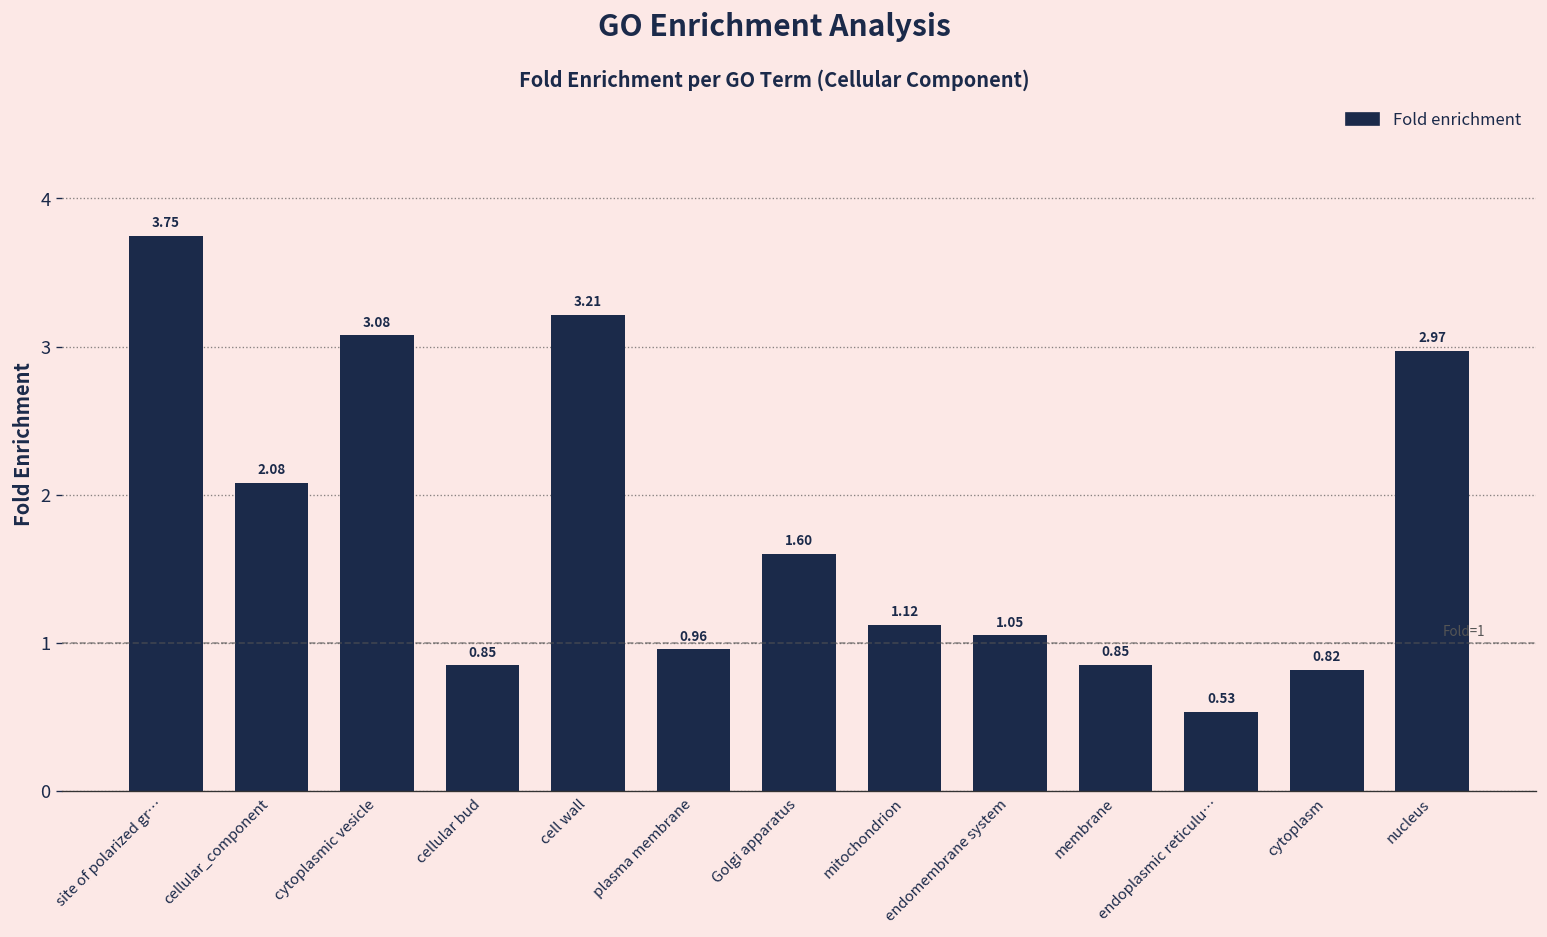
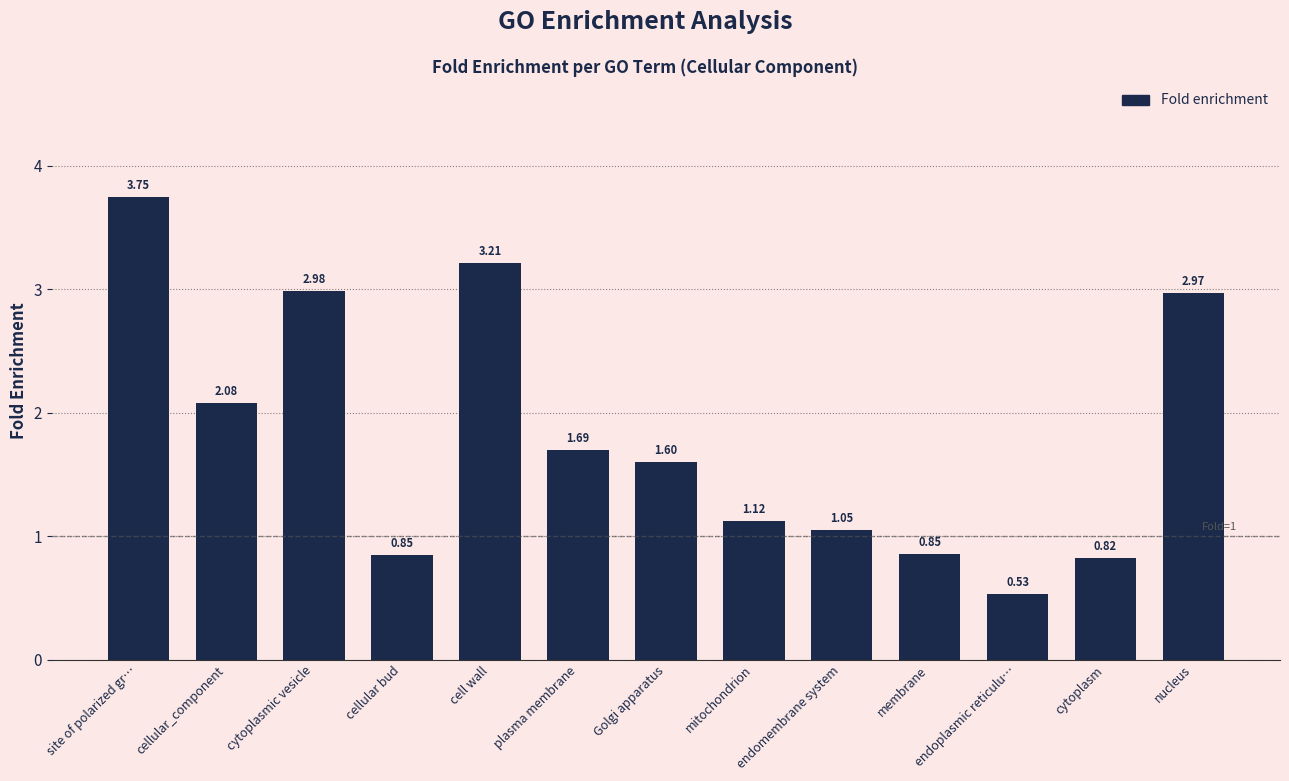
  {
    "site of polarized gr…": 3.75,
    "cellular_component": 2.08,
-   "cytoplasmic vesicle": 3.08,
+   "cytoplasmic vesicle": 2.98,
    "cellular bud": 0.85,
    "cell wall": 3.21,
-   "plasma membrane": 0.96,
+   "plasma membrane": 1.69,
    "Golgi apparatus": 1.60,
    "mitochondrion": 1.12,
    "endomembrane system": 1.05,
    "membrane": 0.85,
    "endoplasmic reticulu…": 0.53,
    "cytoplasm": 0.82,
    "nucleus": 2.97
  }
